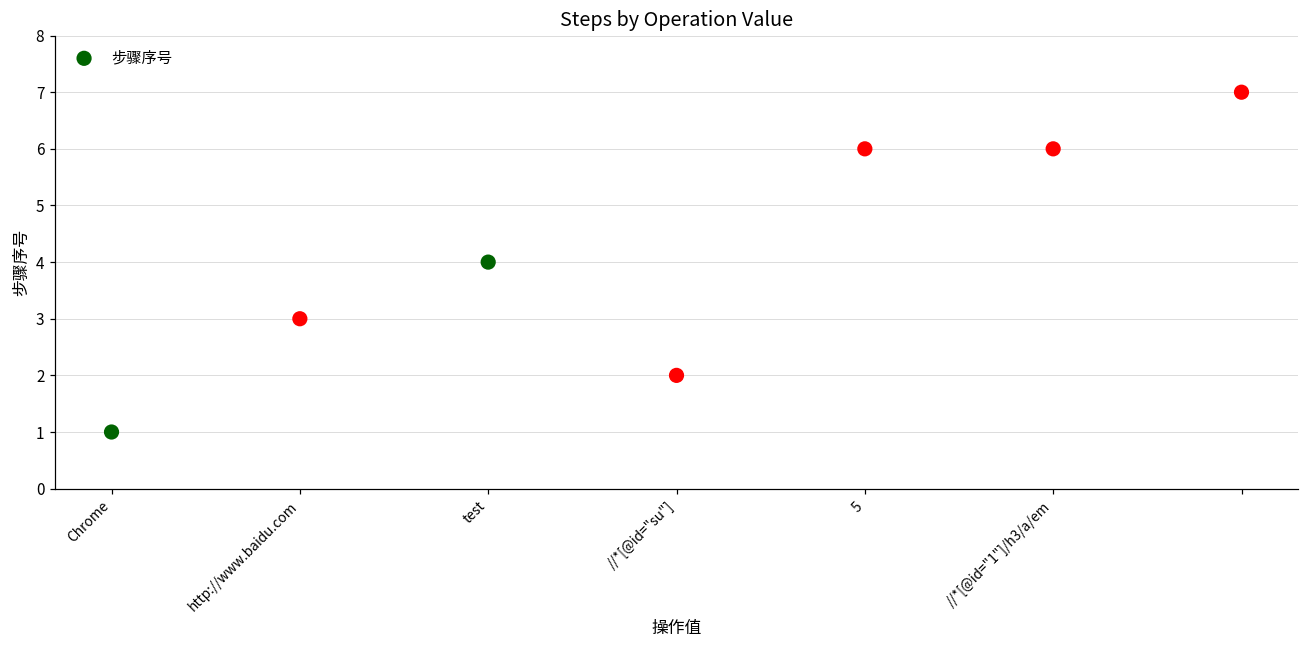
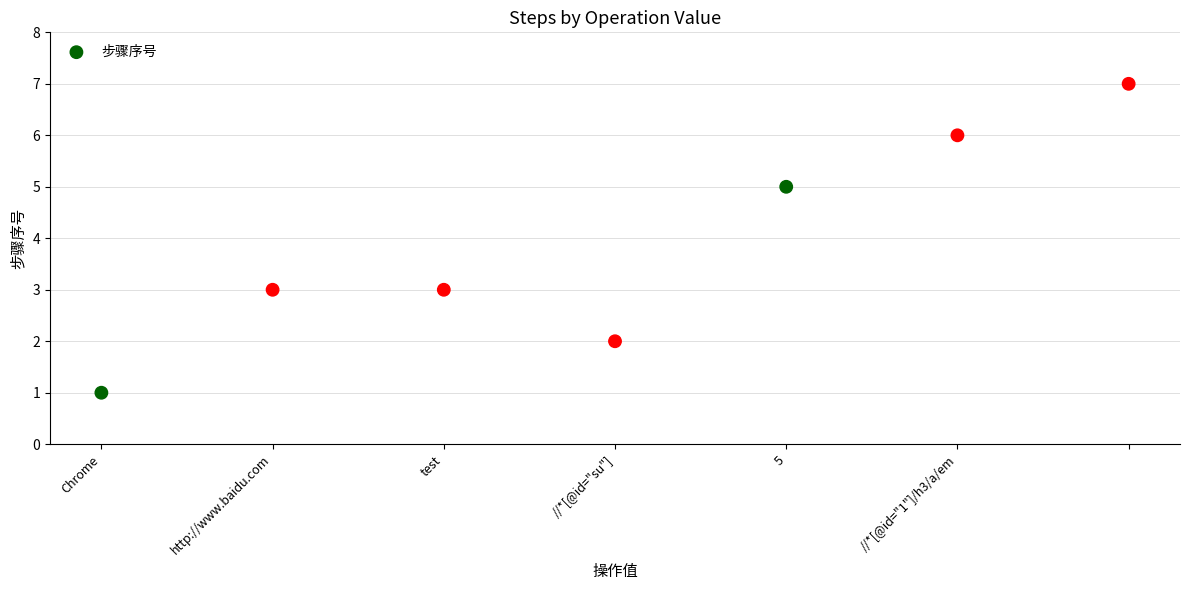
  {
-   "test": 4,
-   "5": 6
+   "test": 3,
+   "5": 5
  }
